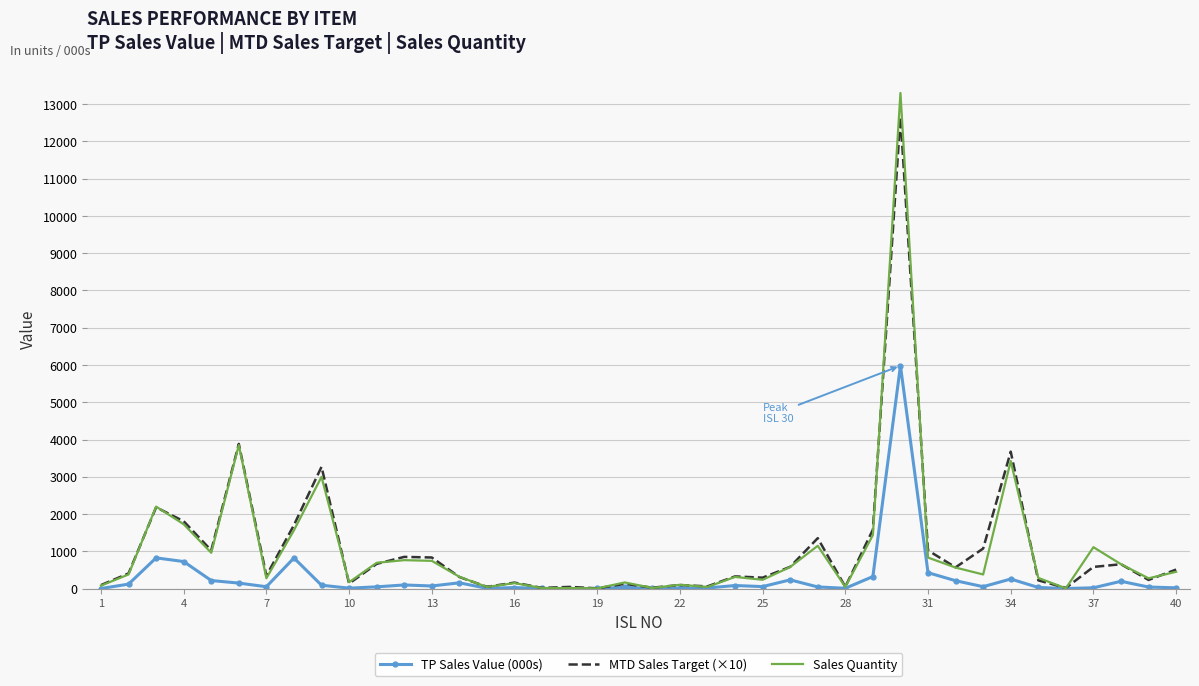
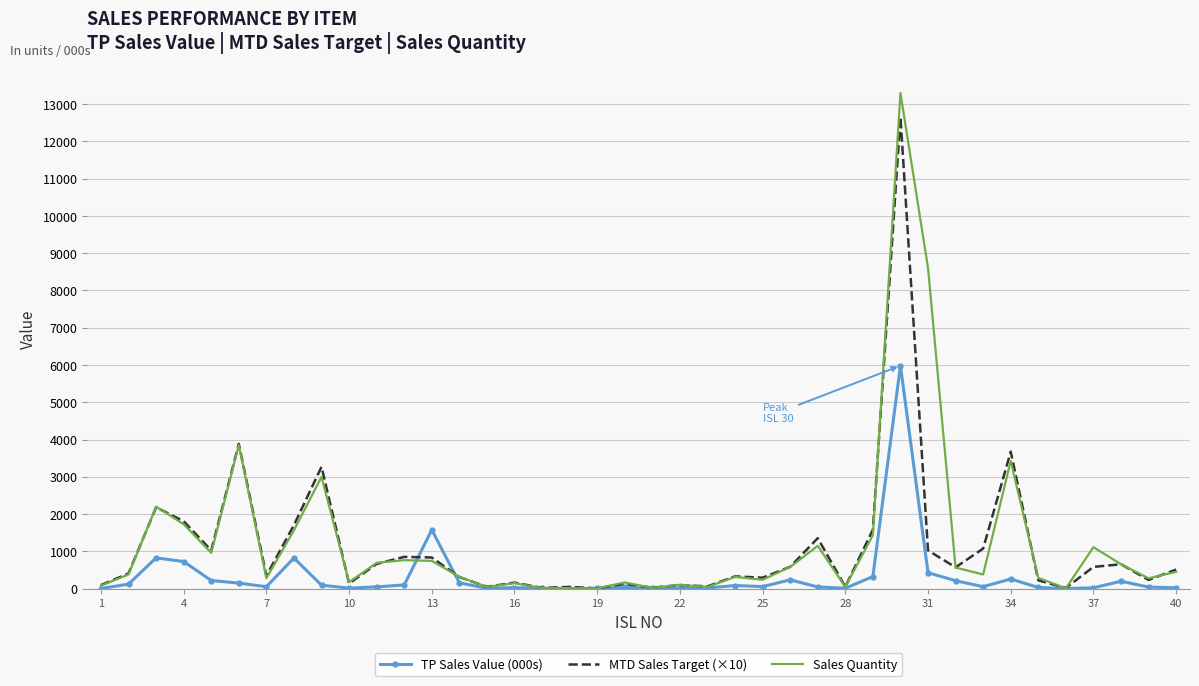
  {
    "TP Sales Value (000s)": {
      "1": 0,
      "4": 700,
      "7": 0,
      "10": 0,
-     "13": 100,
+     "13": 1600,
      "16": 0,
      "22": 0,
      "25": 100,
      "31": 400,
      "34": 300,
      "37": 0,
      "40": 0
    },
    "MTD Sales Target (×10)": {
      "4": 1800,
      "13": 800,
      "31": 1000,
      "34": 3700,
      "37": 600
    },
    "Sales Quantity": {
      "4": 1700,
      "13": 700,
-     "31": 800,
+     "31": 8600,
      "34": 3400,
      "37": 1100
    }
  }
